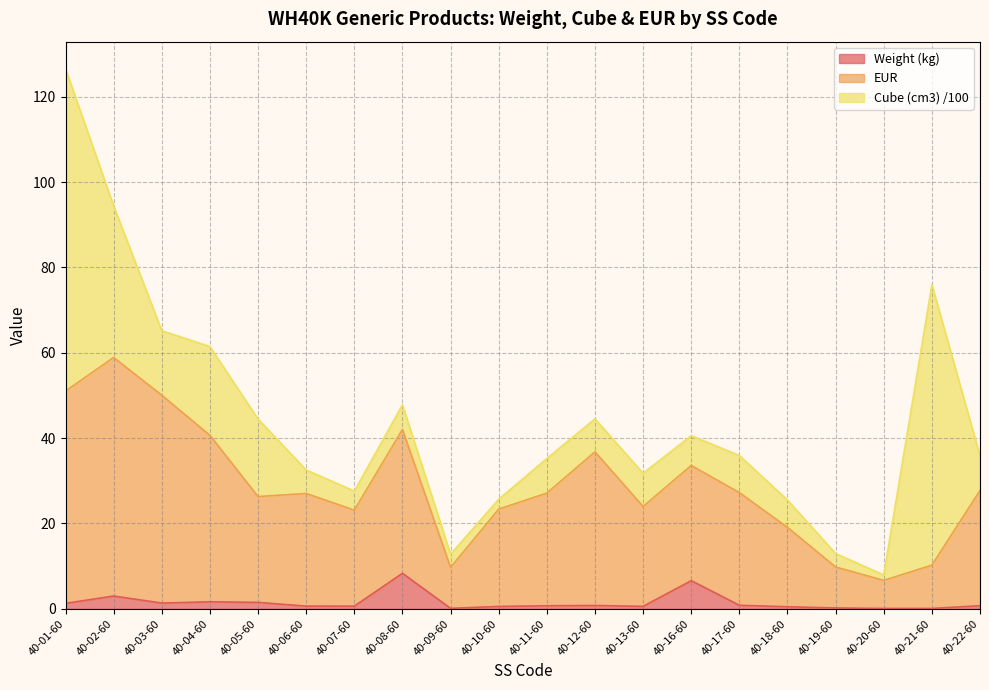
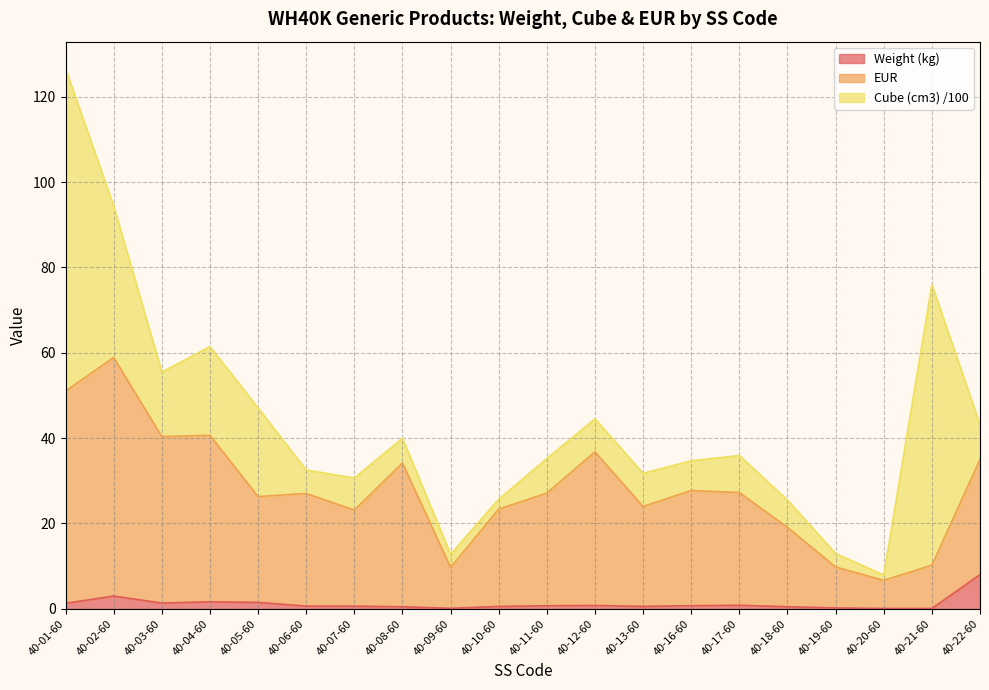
  {
    "Weight (kg)": {
      "40-01-60": 1,
      "40-02-60": 3,
      "40-03-60": 1,
      "40-04-60": 2,
      "40-05-60": 2,
      "40-06-60": 1,
      "40-07-60": 1,
-     "40-08-60": 8,
+     "40-08-60": 0,
      "40-09-60": 0,
      "40-10-60": 1,
      "40-11-60": 1,
      "40-12-60": 1,
      "40-13-60": 1,
-     "40-16-60": 7,
+     "40-16-60": 1,
      "40-17-60": 1,
      "40-18-60": 0,
      "40-19-60": 0,
      "40-20-60": 0,
      "40-21-60": 0,
-     "40-22-60": 1
+     "40-22-60": 8
    },
    "EUR": {
      "40-01-60": 50,
      "40-02-60": 56,
-     "40-03-60": 49,
+     "40-03-60": 39,
      "40-04-60": 39,
      "40-05-60": 25,
      "40-06-60": 26,
      "40-07-60": 23,
      "40-08-60": 34,
      "40-09-60": 10,
      "40-10-60": 23,
      "40-11-60": 26,
      "40-12-60": 36,
      "40-13-60": 23,
      "40-16-60": 27,
      "40-17-60": 26,
      "40-18-60": 19,
      "40-19-60": 10,
      "40-20-60": 7,
      "40-21-60": 10,
      "40-22-60": 27
    },
    "Cube (cm3) /100": {
      "40-01-60": 76,
      "40-02-60": 35,
      "40-03-60": 15,
      "40-04-60": 21,
-     "40-05-60": 18,
+     "40-05-60": 21,
      "40-06-60": 6,
-     "40-07-60": 4,
+     "40-07-60": 8,
      "40-08-60": 6,
      "40-09-60": 3,
      "40-10-60": 2,
      "40-11-60": 8,
      "40-12-60": 8,
      "40-13-60": 8,
      "40-16-60": 7,
      "40-17-60": 9,
      "40-18-60": 6,
      "40-19-60": 3,
      "40-20-60": 1,
      "40-21-60": 66,
      "40-22-60": 8
    }
  }
